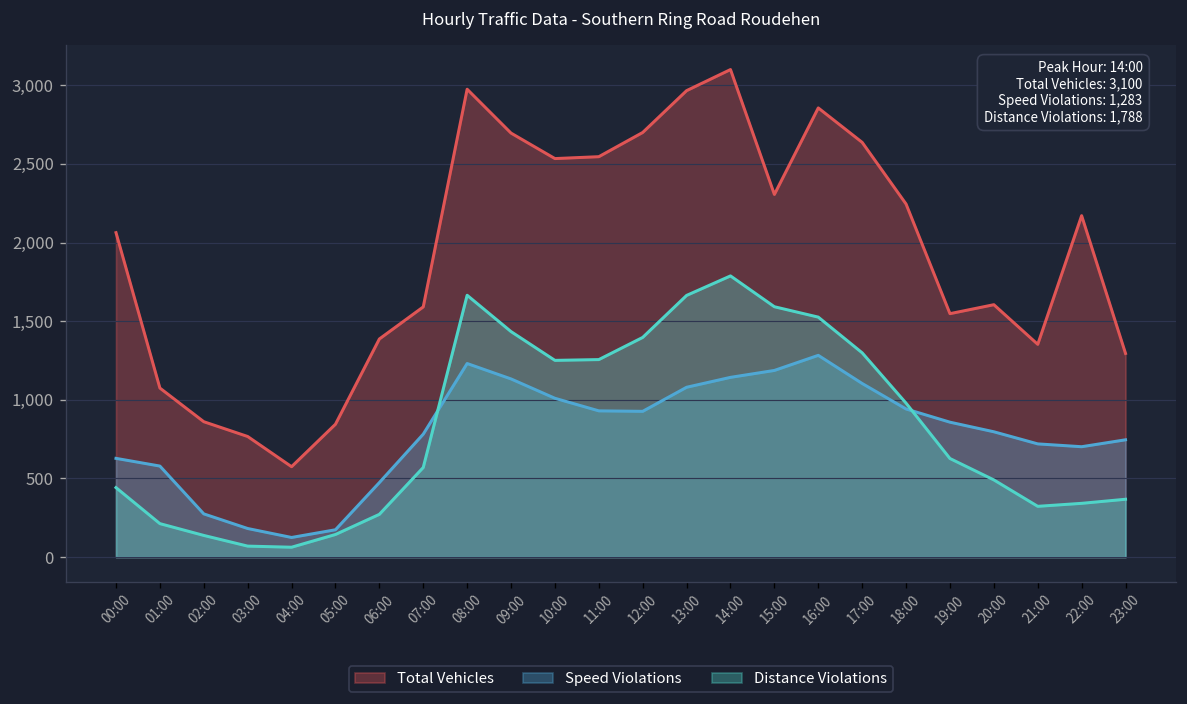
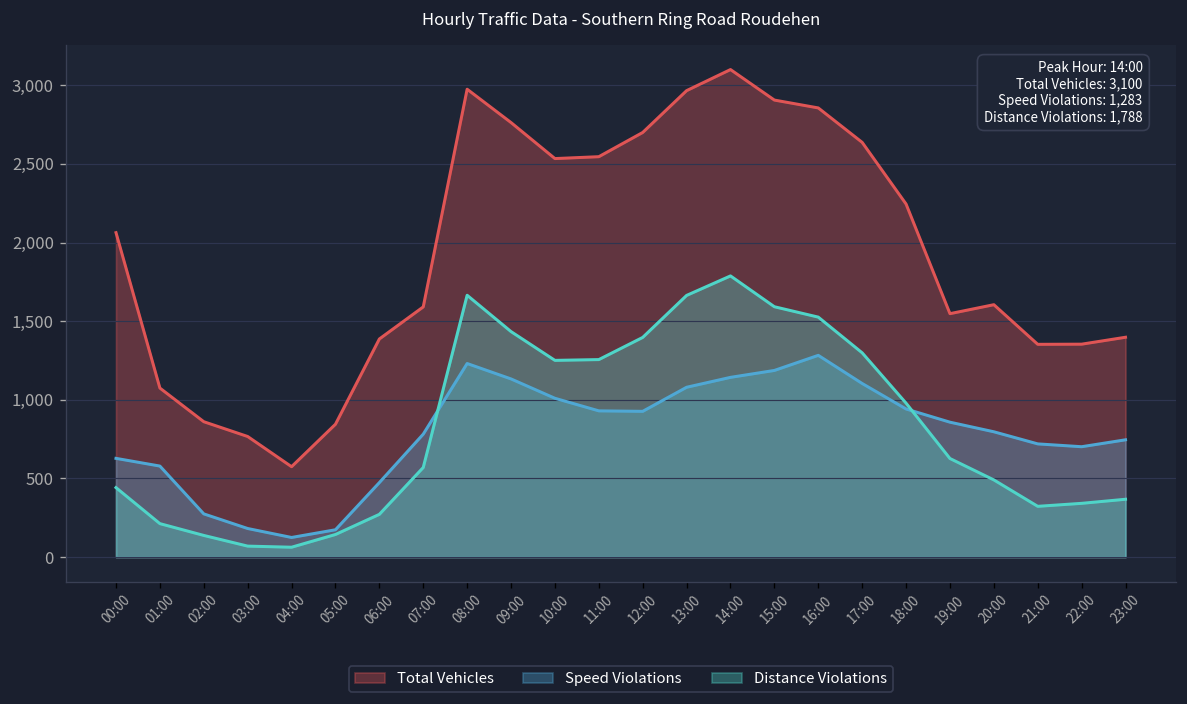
  {
    "Total Vehicles": {
      "00:00": "2,060",
      "01:00": "1,080",
      "02:00": "860",
      "03:00": "770",
      "04:00": "580",
      "05:00": "850",
      "06:00": "1,390",
      "07:00": "1,590",
      "08:00": "2,980",
-     "09:00": "2,700",
+     "09:00": "2,760",
      "10:00": "2,530",
      "11:00": "2,550",
      "12:00": "2,700",
      "13:00": "2,970",
      "14:00": "3,100",
-     "15:00": "2,310",
+     "15:00": "2,910",
      "16:00": "2,860",
      "17:00": "2,640",
      "18:00": "2,250",
      "19:00": "1,550",
      "20:00": "1,610",
      "21:00": "1,350",
-     "22:00": "2,170",
-     "23:00": "1,300"
+     "22:00": "1,350",
+     "23:00": "1,400"
    }
  }
